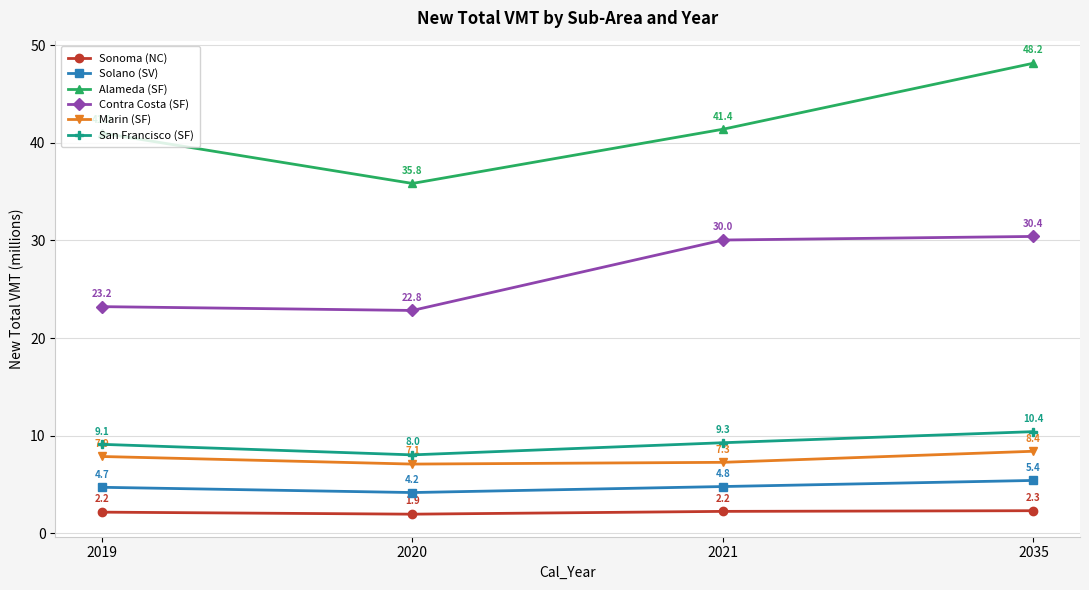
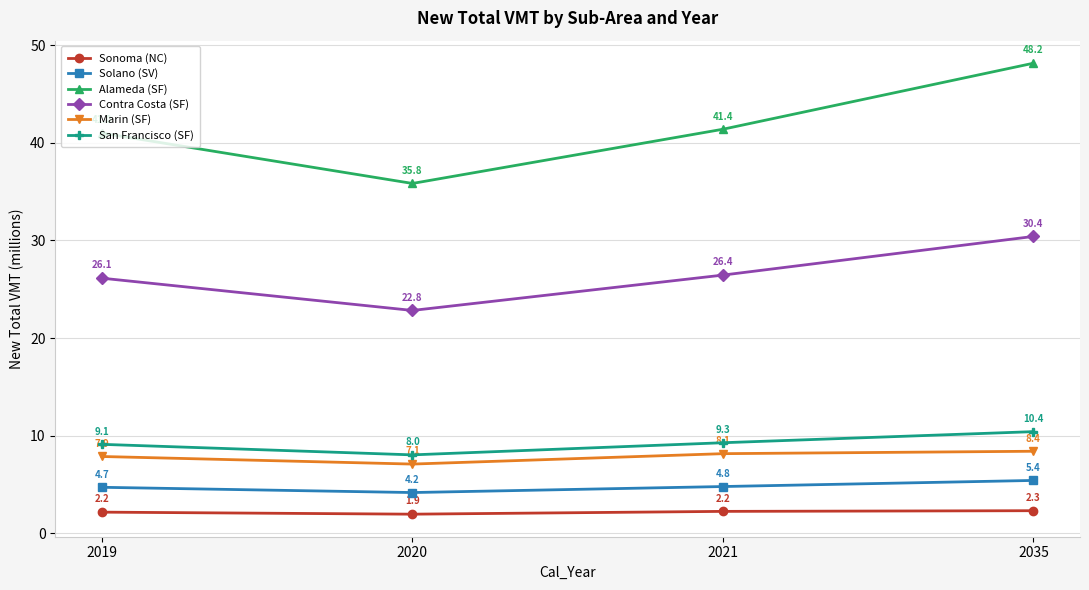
  {
    "Sonoma (NC)": {
      "2019": 2.2,
      "2020": 1.9,
      "2021": 2.2,
      "2035": 2.3
    },
    "Solano (SV)": {
      "2019": 4.7,
      "2020": 4.2,
      "2021": 4.8,
      "2035": 5.4
    },
    "Contra Costa (SF)": {
-     "2019": 23.2,
+     "2019": 26.1,
      "2020": 22.8,
-     "2021": 30.0,
+     "2021": 26.4,
      "2035": 30.4
    },
    "Marin (SF)": {
-     "2021": 7.3
+     "2021": 8.1
    }
  }
